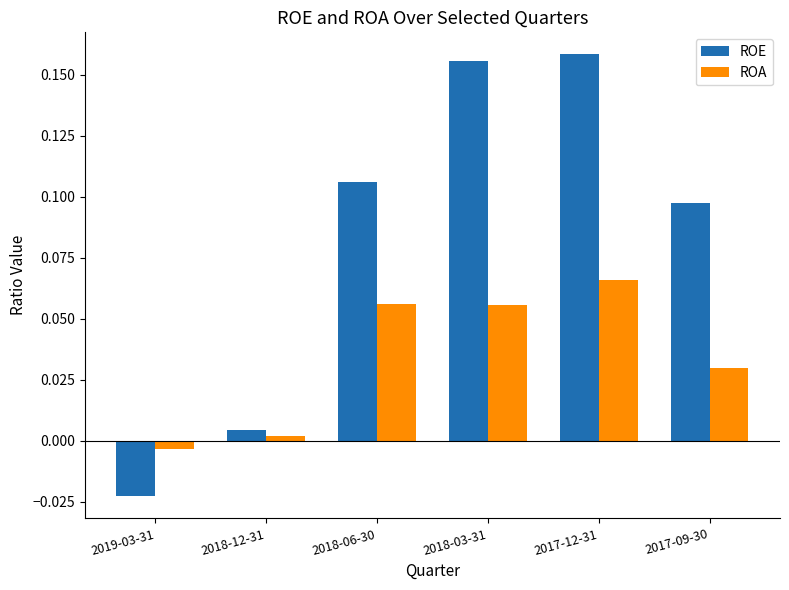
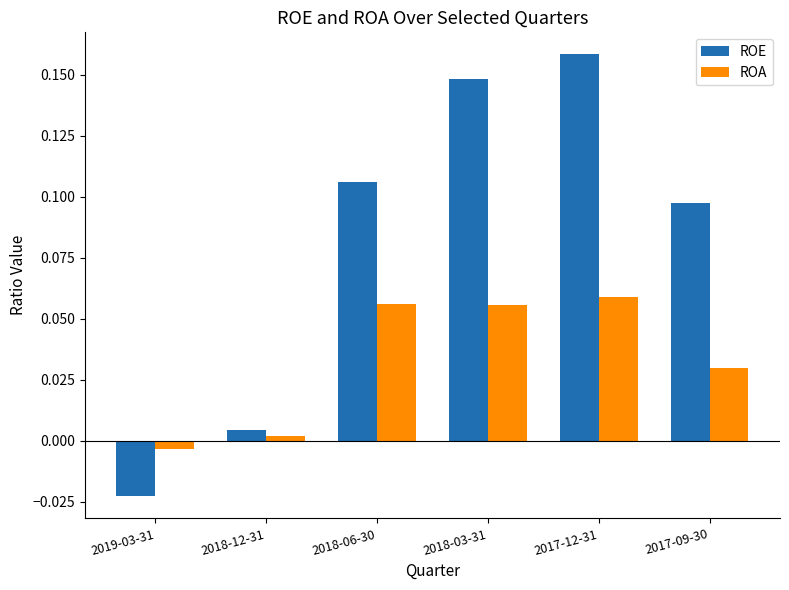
  {
    "ROE": {
      "2019-03-31": -0.023,
      "2018-12-31": 0.005,
      "2018-06-30": 0.106,
-     "2018-03-31": 0.156,
+     "2018-03-31": 0.148,
      "2017-12-31": 0.158,
      "2017-09-30": 0.097
    },
    "ROA": {
      "2019-03-31": -0.003,
      "2018-12-31": 0.002,
      "2018-06-30": 0.056,
      "2018-03-31": 0.056,
-     "2017-12-31": 0.066,
+     "2017-12-31": 0.059,
      "2017-09-30": 0.030
    }
  }
